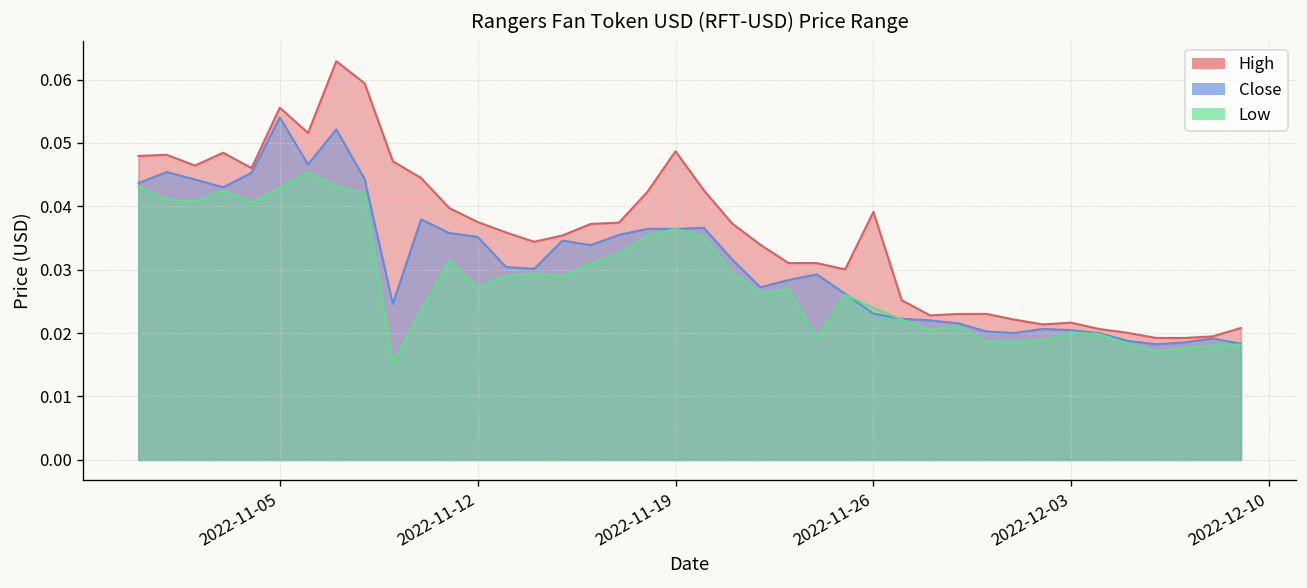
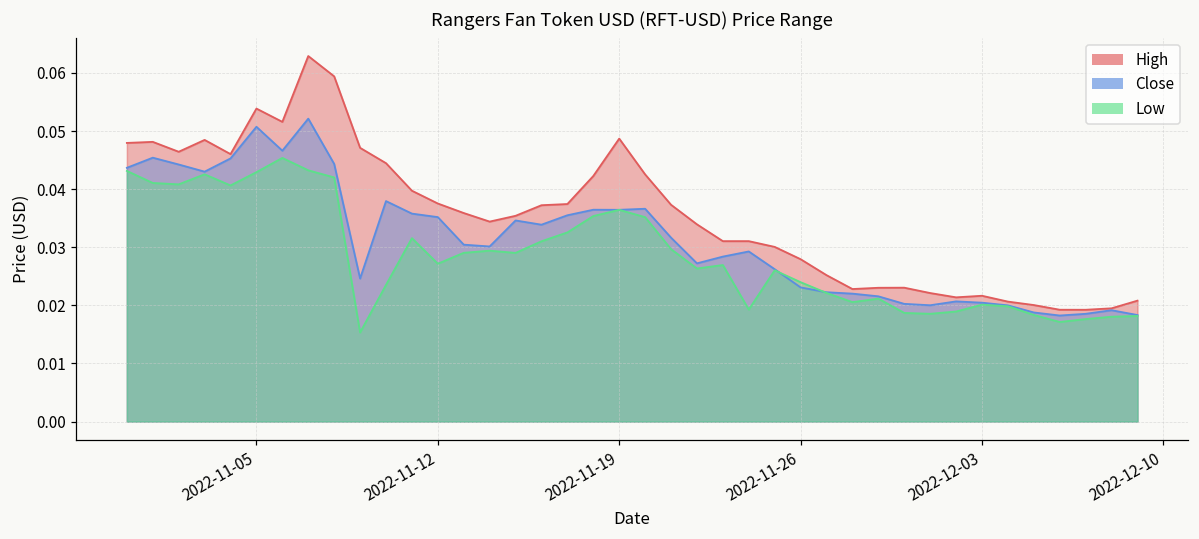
  {
    "High": {
-     "2022-11-05": 0.056,
+     "2022-11-05": 0.054,
      "2022-11-12": 0.038,
      "2022-11-19": 0.049,
-     "2022-11-26": 0.039,
+     "2022-11-26": 0.028,
      "2022-12-03": 0.022
    },
    "Close": {
-     "2022-11-05": 0.054,
+     "2022-11-05": 0.051,
      "2022-11-12": 0.035,
      "2022-11-26": 0.023
    },
    "Low": {
      "2022-11-05": 0.043,
      "2022-11-12": 0.027,
      "2022-11-26": 0.024
    }
  }
